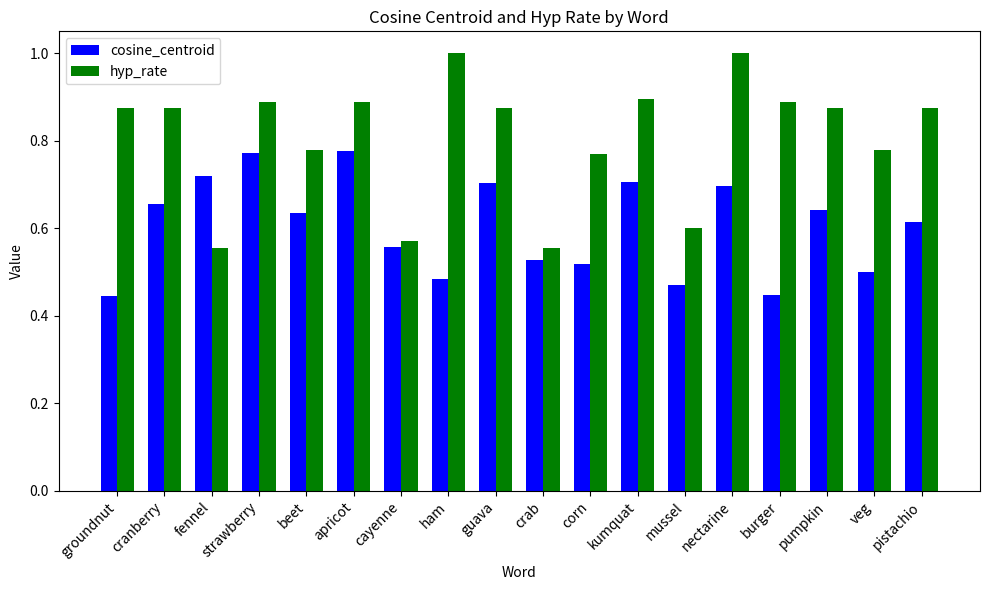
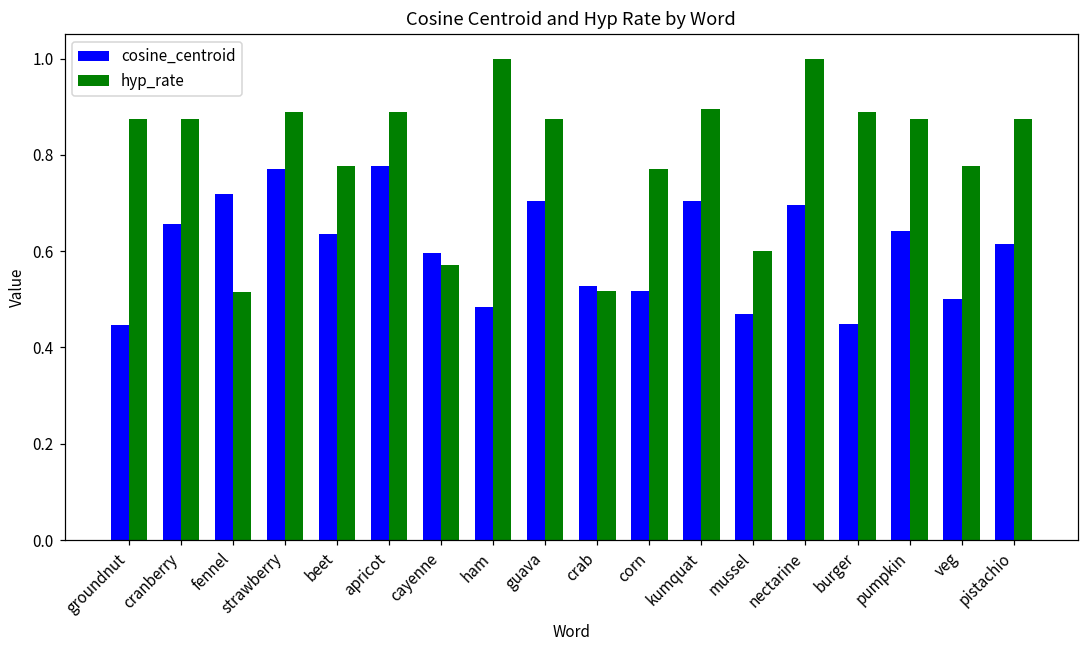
  {
    "cosine_centroid": {
      "groundnut": 0.45,
      "cranberry": 0.66,
      "fennel": 0.72,
      "strawberry": 0.77,
      "beet": 0.64,
      "apricot": 0.78,
-     "cayenne": 0.56,
+     "cayenne": 0.60,
      "ham": 0.48,
      "guava": 0.70,
      "crab": 0.53,
      "corn": 0.52,
      "kumquat": 0.70,
      "mussel": 0.47,
      "nectarine": 0.70,
      "burger": 0.45,
      "pumpkin": 0.64,
      "veg": 0.50,
      "pistachio": 0.61
    },
    "hyp_rate": {
      "groundnut": 0.88,
      "cranberry": 0.88,
-     "fennel": 0.56,
+     "fennel": 0.51,
      "strawberry": 0.89,
      "beet": 0.78,
      "apricot": 0.89,
      "cayenne": 0.57,
      "ham": 1.00,
      "guava": 0.88,
-     "crab": 0.56,
+     "crab": 0.52,
      "corn": 0.77,
      "kumquat": 0.90,
      "mussel": 0.60,
      "nectarine": 1.00,
      "burger": 0.89,
      "pumpkin": 0.88,
      "veg": 0.78,
      "pistachio": 0.88
    }
  }
